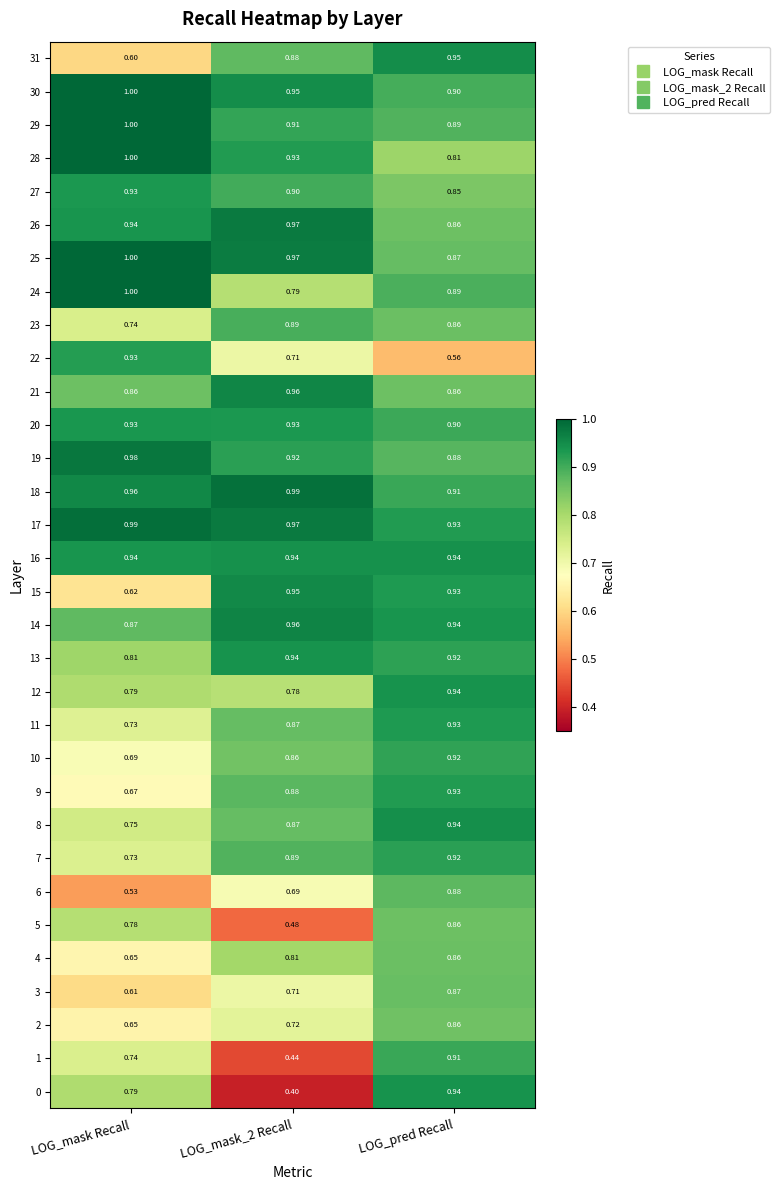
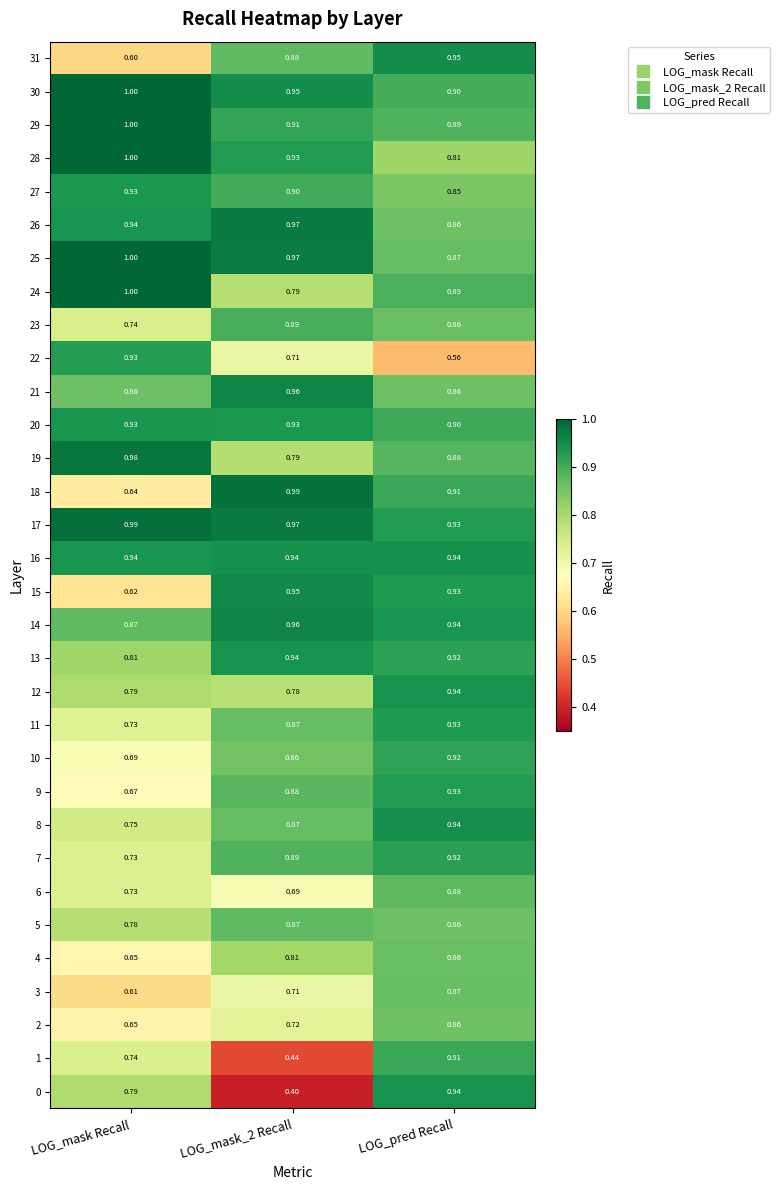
  {
    "31": {
      "LOG_mask Recall": 0.60,
      "LOG_mask_2 Recall": 0.88,
      "LOG_pred Recall": 0.95
    },
    "30": {
      "LOG_mask Recall": 1.00,
      "LOG_mask_2 Recall": 0.95,
      "LOG_pred Recall": 0.90
    },
    "29": {
      "LOG_mask Recall": 1.00,
      "LOG_mask_2 Recall": 0.91,
      "LOG_pred Recall": 0.89
    },
    "28": {
      "LOG_mask Recall": 1.00,
      "LOG_mask_2 Recall": 0.93,
      "LOG_pred Recall": 0.81
    },
    "27": {
      "LOG_mask Recall": 0.93,
      "LOG_mask_2 Recall": 0.90,
      "LOG_pred Recall": 0.85
    },
    "26": {
      "LOG_mask Recall": 0.94,
      "LOG_mask_2 Recall": 0.97,
      "LOG_pred Recall": 0.86
    },
    "25": {
      "LOG_mask Recall": 1.00,
      "LOG_mask_2 Recall": 0.97,
      "LOG_pred Recall": 0.87
    },
    "24": {
      "LOG_mask Recall": 1.00,
      "LOG_mask_2 Recall": 0.79,
      "LOG_pred Recall": 0.89
    },
    "23": {
      "LOG_mask Recall": 0.74,
      "LOG_mask_2 Recall": 0.89,
      "LOG_pred Recall": 0.86
    },
    "22": {
      "LOG_mask Recall": 0.93,
      "LOG_mask_2 Recall": 0.71,
      "LOG_pred Recall": 0.56
    },
    "21": {
      "LOG_mask Recall": 0.86,
      "LOG_mask_2 Recall": 0.96,
      "LOG_pred Recall": 0.86
    },
    "20": {
      "LOG_mask Recall": 0.93,
      "LOG_mask_2 Recall": 0.93,
      "LOG_pred Recall": 0.90
    },
    "19": {
      "LOG_mask Recall": 0.98,
-     "LOG_mask_2 Recall": 0.92,
+     "LOG_mask_2 Recall": 0.79,
      "LOG_pred Recall": 0.88
    },
    "18": {
-     "LOG_mask Recall": 0.96,
+     "LOG_mask Recall": 0.64,
      "LOG_mask_2 Recall": 0.99,
      "LOG_pred Recall": 0.91
    },
    "17": {
      "LOG_mask Recall": 0.99,
      "LOG_mask_2 Recall": 0.97,
      "LOG_pred Recall": 0.93
    },
    "16": {
      "LOG_mask Recall": 0.94,
      "LOG_mask_2 Recall": 0.94,
      "LOG_pred Recall": 0.94
    },
    "15": {
      "LOG_mask Recall": 0.62,
      "LOG_mask_2 Recall": 0.95,
      "LOG_pred Recall": 0.93
    },
    "14": {
      "LOG_mask Recall": 0.87,
      "LOG_mask_2 Recall": 0.96,
      "LOG_pred Recall": 0.94
    },
    "13": {
      "LOG_mask Recall": 0.81,
      "LOG_mask_2 Recall": 0.94,
      "LOG_pred Recall": 0.92
    },
    "12": {
      "LOG_mask Recall": 0.79,
      "LOG_mask_2 Recall": 0.78,
      "LOG_pred Recall": 0.94
    },
    "11": {
      "LOG_mask Recall": 0.73,
      "LOG_mask_2 Recall": 0.87,
      "LOG_pred Recall": 0.93
    },
    "10": {
      "LOG_mask Recall": 0.69,
      "LOG_mask_2 Recall": 0.86,
      "LOG_pred Recall": 0.92
    },
    "9": {
      "LOG_mask Recall": 0.67,
      "LOG_mask_2 Recall": 0.88,
      "LOG_pred Recall": 0.93
    },
    "8": {
      "LOG_mask Recall": 0.75,
      "LOG_mask_2 Recall": 0.87,
      "LOG_pred Recall": 0.94
    },
    "7": {
      "LOG_mask Recall": 0.73,
      "LOG_mask_2 Recall": 0.89,
      "LOG_pred Recall": 0.92
    },
    "6": {
-     "LOG_mask Recall": 0.53,
+     "LOG_mask Recall": 0.73,
      "LOG_mask_2 Recall": 0.69,
      "LOG_pred Recall": 0.88
    },
    "5": {
      "LOG_mask Recall": 0.78,
-     "LOG_mask_2 Recall": 0.48,
+     "LOG_mask_2 Recall": 0.87,
      "LOG_pred Recall": 0.86
    },
    "4": {
      "LOG_mask Recall": 0.65,
      "LOG_mask_2 Recall": 0.81,
      "LOG_pred Recall": 0.86
    },
    "3": {
      "LOG_mask Recall": 0.61,
      "LOG_mask_2 Recall": 0.71,
      "LOG_pred Recall": 0.87
    },
    "2": {
      "LOG_mask Recall": 0.65,
      "LOG_mask_2 Recall": 0.72,
      "LOG_pred Recall": 0.86
    },
    "1": {
      "LOG_mask Recall": 0.74,
      "LOG_mask_2 Recall": 0.44,
      "LOG_pred Recall": 0.91
    },
    "0": {
      "LOG_mask Recall": 0.79,
      "LOG_mask_2 Recall": 0.40,
      "LOG_pred Recall": 0.94
    }
  }
